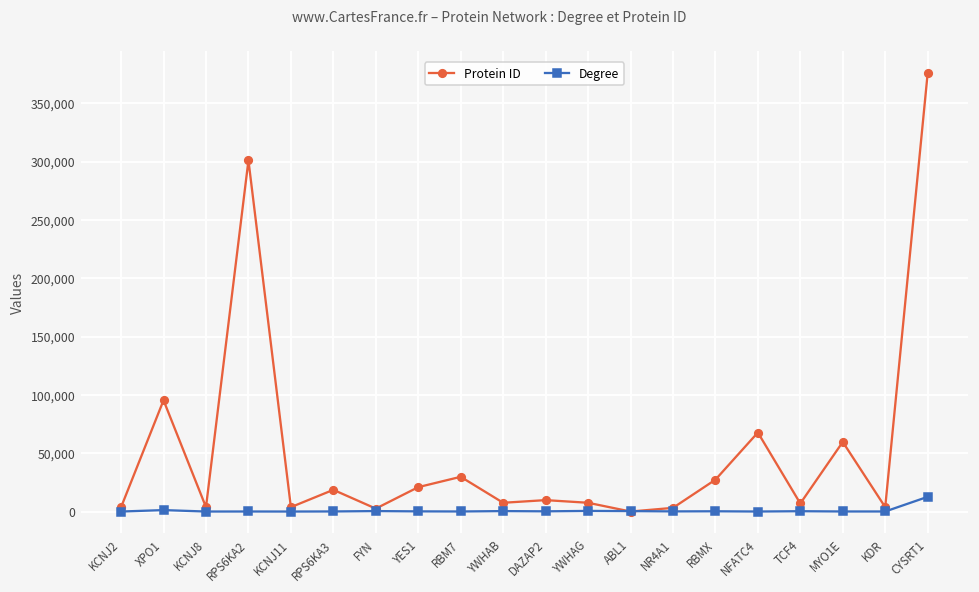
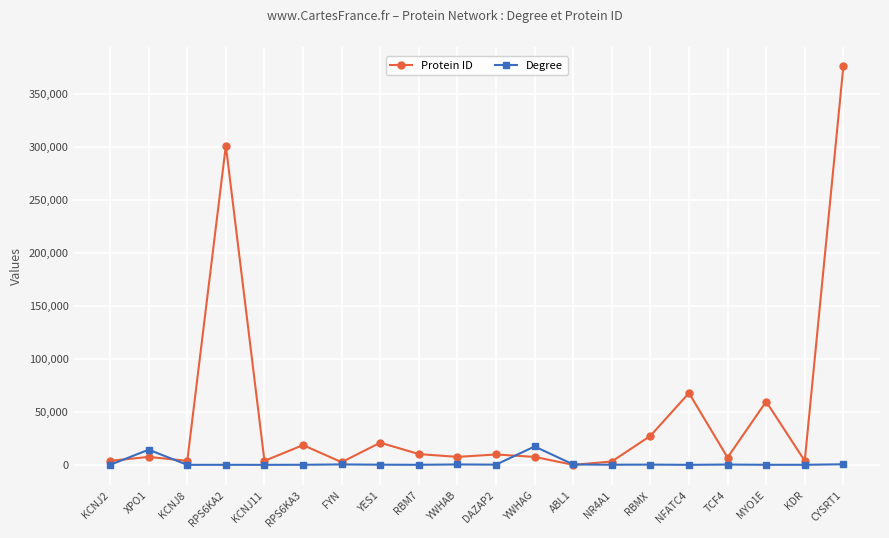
  {
    "Protein ID": {
      "KCNJ2": "4,000",
-     "XPO1": "95,000",
+     "XPO1": "8,000",
      "KCNJ8": "4,000",
      "RPS6KA2": "301,000",
      "KCNJ11": "4,000",
      "RPS6KA3": "19,000",
      "YES1": "21,000",
-     "RBM7": "30,000",
+     "RBM7": "10,000",
      "YWHAB": "8,000",
      "DAZAP2": "10,000",
      "YWHAG": "8,000",
      "NR4A1": "3,000",
      "RBMX": "27,000",
      "NFATC4": "68,000",
      "TCF4": "7,000",
      "MYO1E": "60,000",
      "KDR": "4,000",
      "CYSRT1": "376,000"
    },
    "Degree": {
      "KCNJ2": "0",
-     "XPO1": "1,000",
+     "XPO1": "14,000",
      "KCNJ8": "0",
      "RPS6KA2": "0",
      "KCNJ11": "0",
      "RPS6KA3": "0",
      "YES1": "0",
      "RBM7": "0",
      "YWHAB": "0",
      "DAZAP2": "0",
-     "YWHAG": "1,000",
+     "YWHAG": "17,000",
      "NR4A1": "0",
      "RBMX": "0",
      "NFATC4": "0",
      "TCF4": "0",
      "MYO1E": "0",
      "KDR": "0",
-     "CYSRT1": "13,000"
+     "CYSRT1": "1,000"
    }
  }
